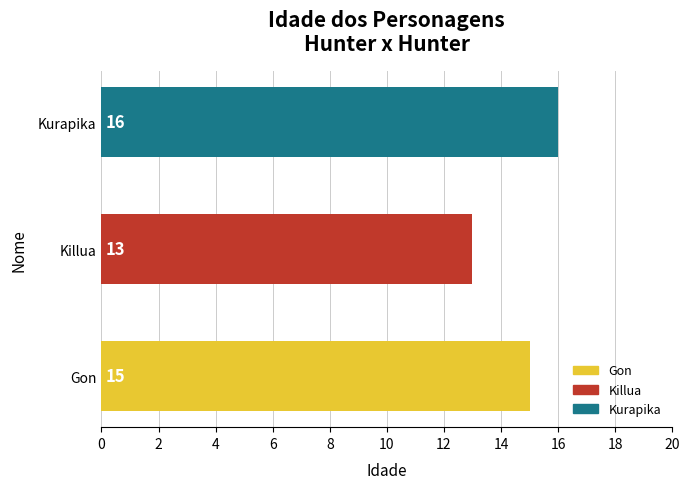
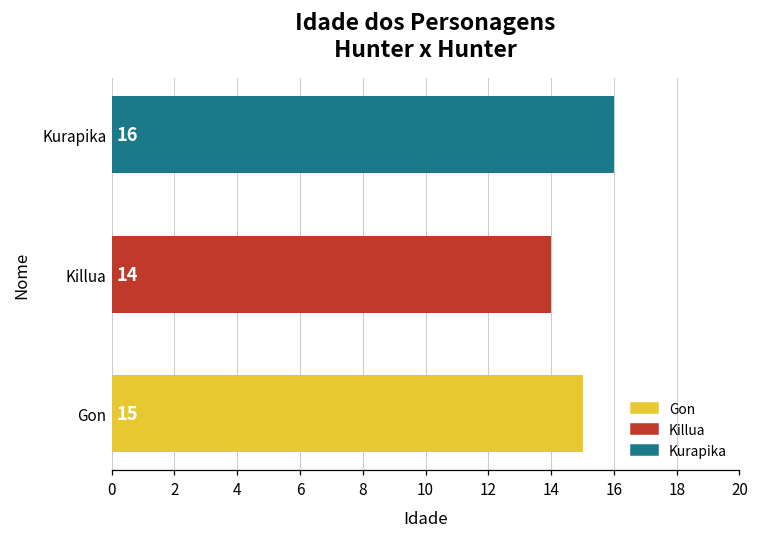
  {
    "Kurapika": 16,
-   "Killua": 13,
+   "Killua": 14,
    "Gon": 15
  }
